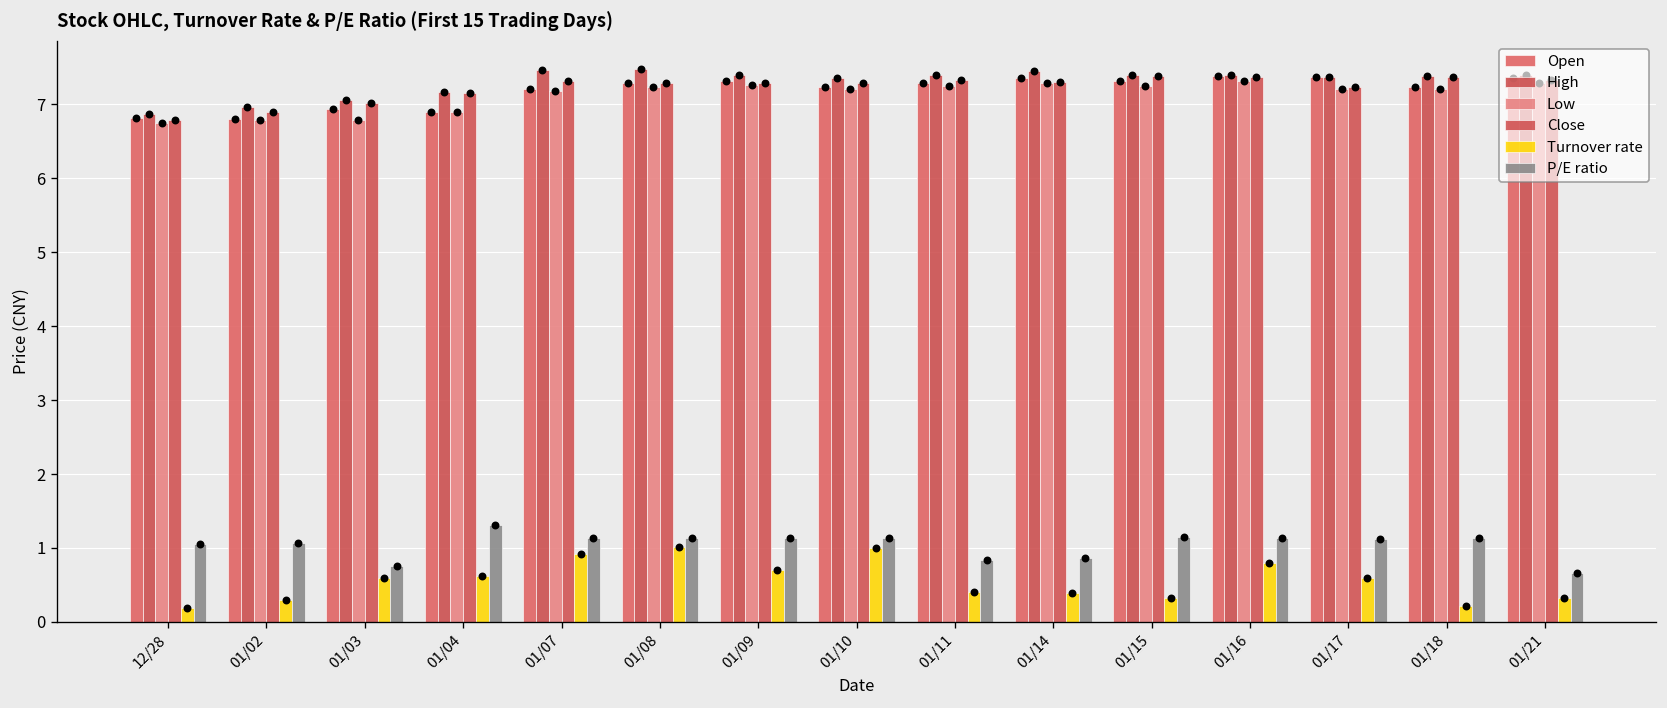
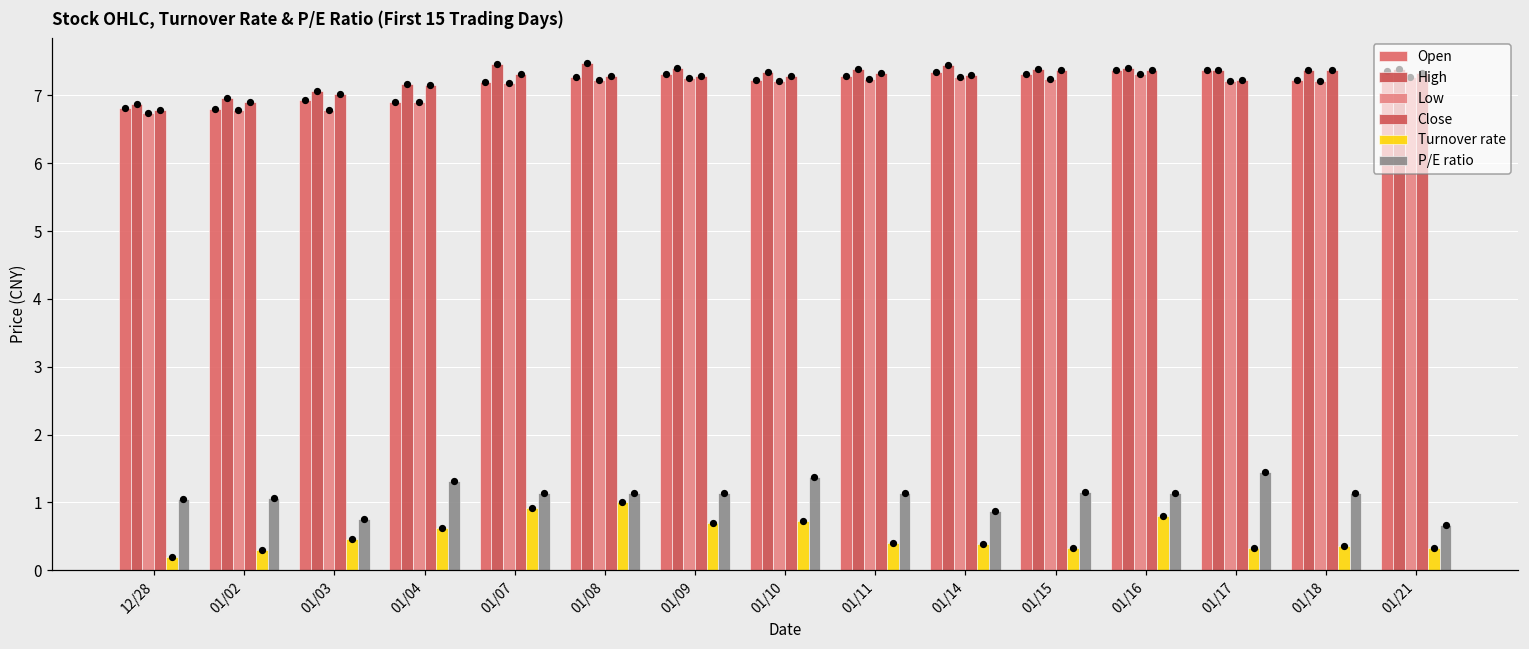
  {
    "Turnover rate": {
      "12/28": 0.2,
      "01/02": 0.3,
-     "01/03": 0.6,
+     "01/03": 0.5,
      "01/04": 0.6,
      "01/07": 0.9,
      "01/08": 1.0,
      "01/09": 0.7,
-     "01/10": 1.0,
+     "01/10": 0.7,
      "01/11": 0.4,
      "01/14": 0.4,
      "01/15": 0.3,
      "01/16": 0.8,
-     "01/17": 0.6,
-     "01/18": 0.2,
+     "01/17": 0.3,
+     "01/18": 0.4,
      "01/21": 0.3
    },
    "P/E ratio": {
      "12/28": 1.1,
      "01/02": 1.1,
      "01/03": 0.8,
      "01/04": 1.3,
      "01/07": 1.1,
      "01/08": 1.1,
      "01/09": 1.1,
-     "01/10": 1.1,
-     "01/11": 0.8,
+     "01/10": 1.4,
+     "01/11": 1.1,
      "01/14": 0.9,
      "01/15": 1.2,
      "01/16": 1.1,
-     "01/17": 1.1,
+     "01/17": 1.5,
      "01/18": 1.1,
      "01/21": 0.7
    }
  }
